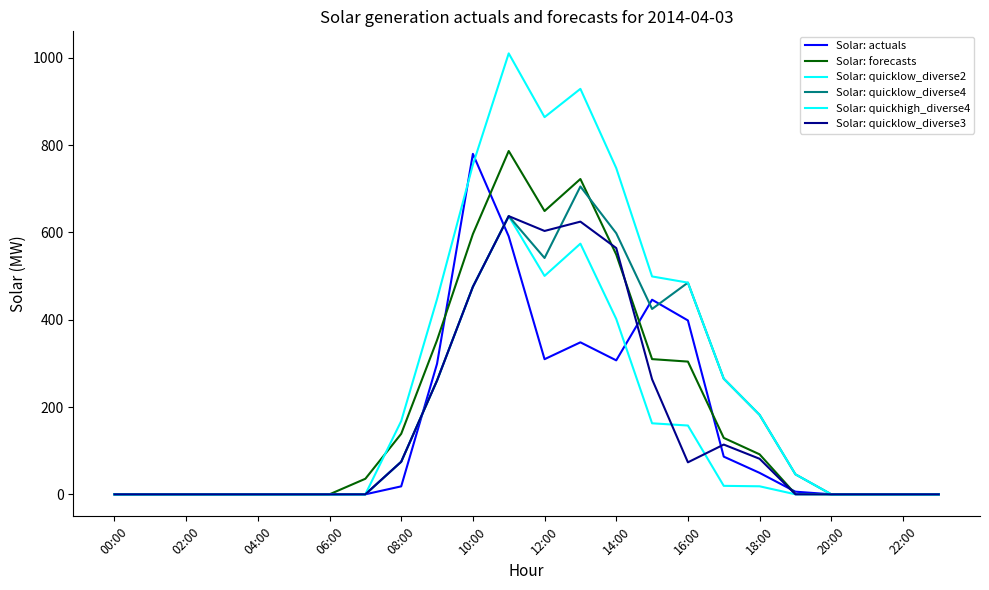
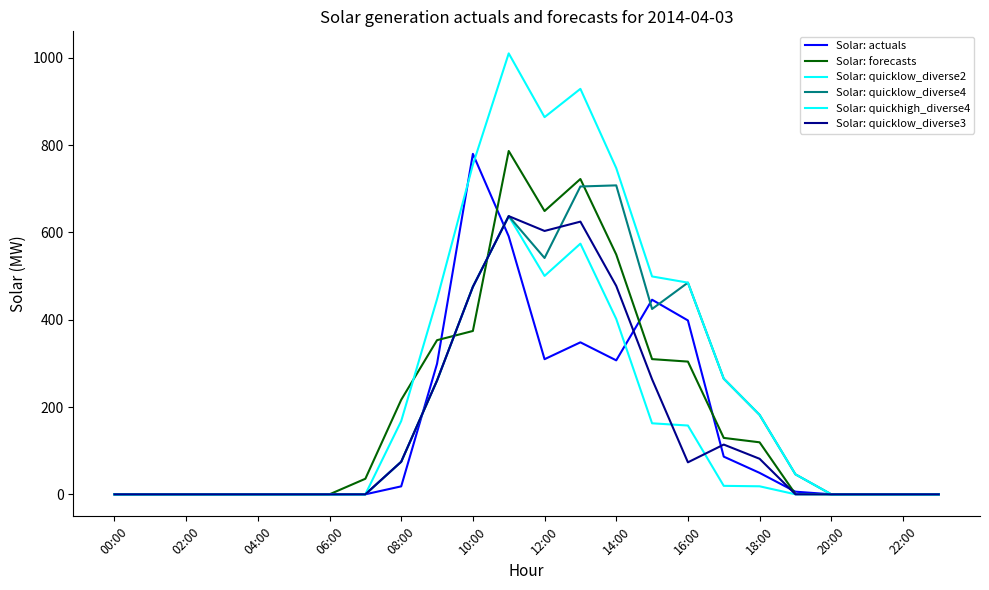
  {
    "Solar: actuals": {
      "08:00": 20,
      "10:00": 780,
      "12:00": 310,
      "14:00": 310,
      "16:00": 400,
      "18:00": 50
    },
    "Solar: forecasts": {
-     "08:00": 140,
-     "10:00": 600,
+     "08:00": 220,
+     "10:00": 370,
      "12:00": 650,
      "14:00": 550,
      "16:00": 300,
-     "18:00": 90
+     "18:00": 120
    },
    "Solar: quicklow_diverse4": {
      "12:00": 540,
-     "14:00": 600
+     "14:00": 710
    },
    "Solar: quicklow_diverse3": {
      "12:00": 600,
-     "14:00": 560,
+     "14:00": 480,
      "16:00": 70,
      "18:00": 80
    }
  }
